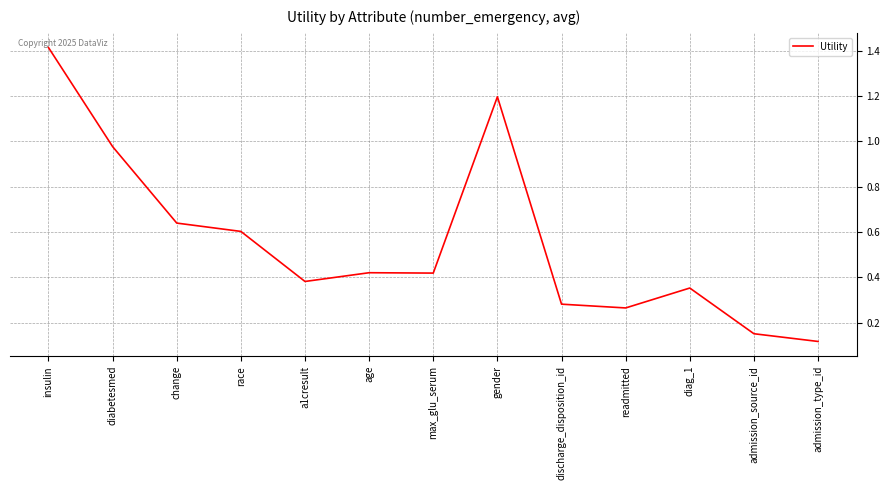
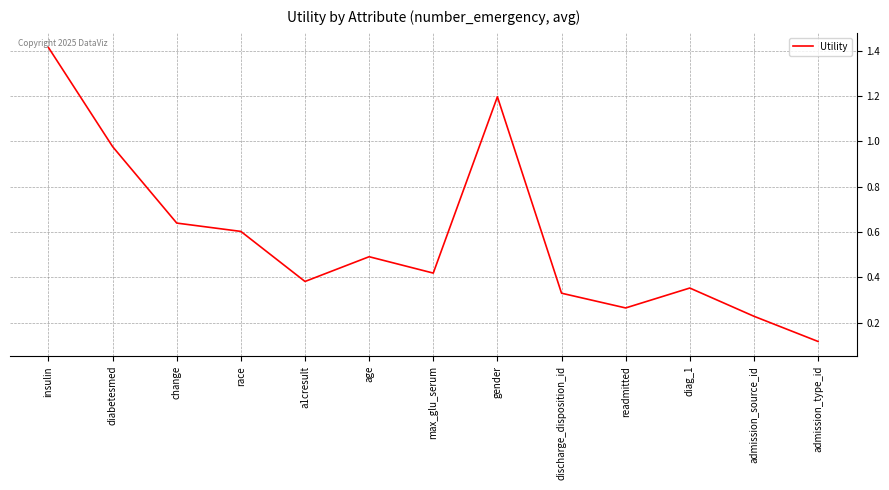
  {
    "diabetesmed": 0.98,
    "change": 0.64,
    "race": 0.60,
    "a1cresult": 0.38,
-   "age": 0.42,
+   "age": 0.49,
    "max_glu_serum": 0.42,
    "gender": 1.20,
-   "discharge_disposition_id": 0.28,
+   "discharge_disposition_id": 0.33,
    "readmitted": 0.26,
    "diag_1": 0.35,
-   "admission_source_id": 0.15,
+   "admission_source_id": 0.23,
    "admission_type_id": 0.12
  }
